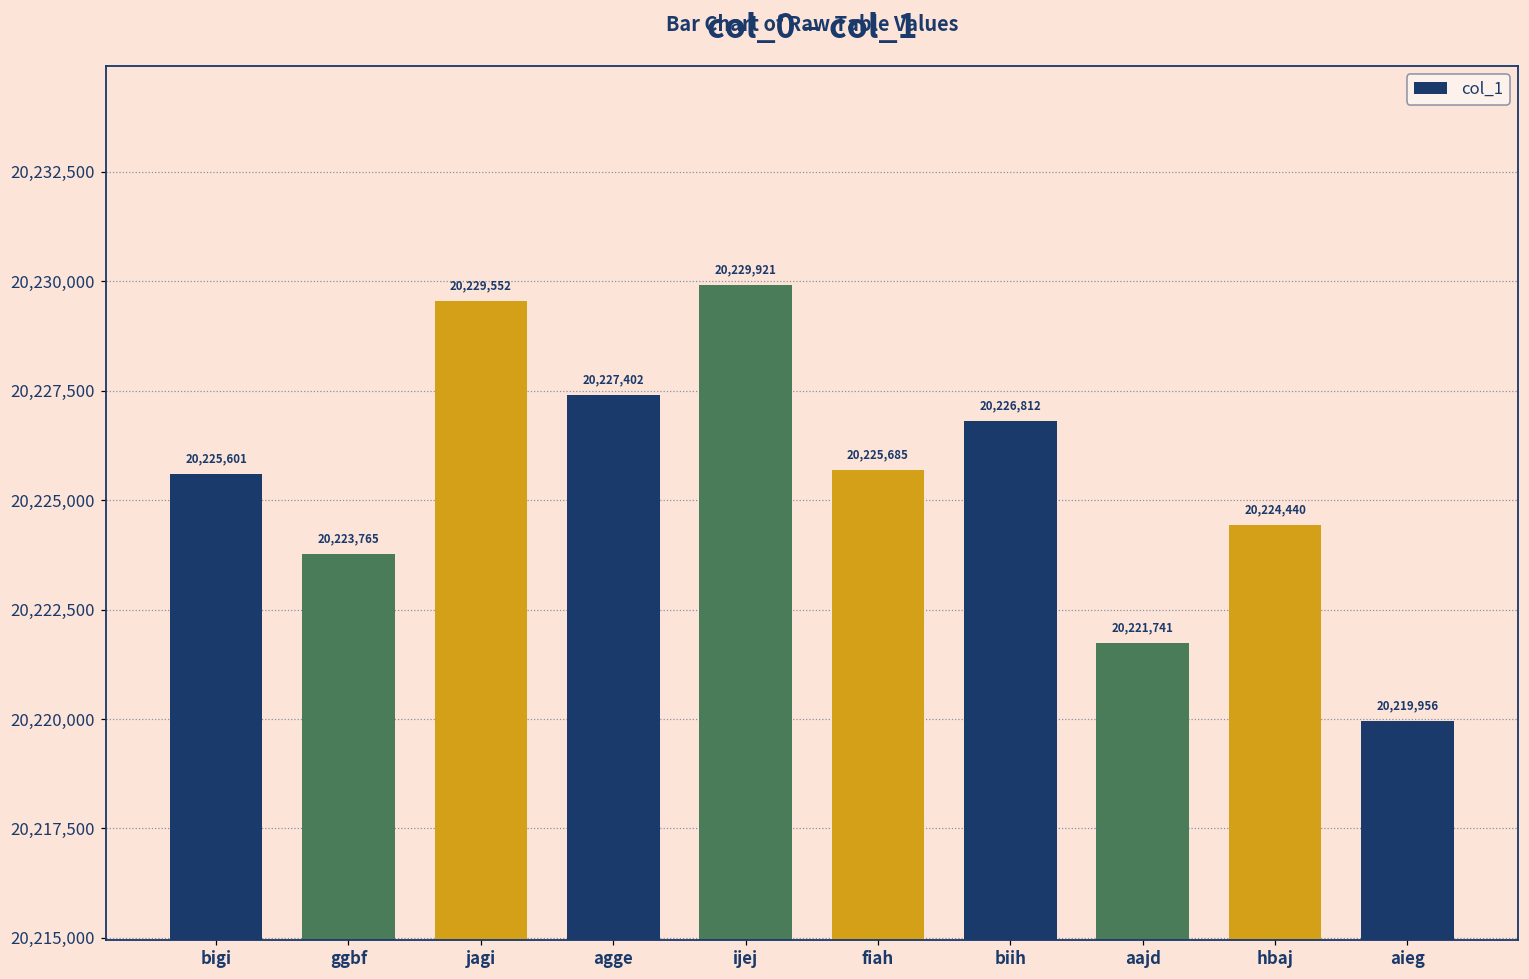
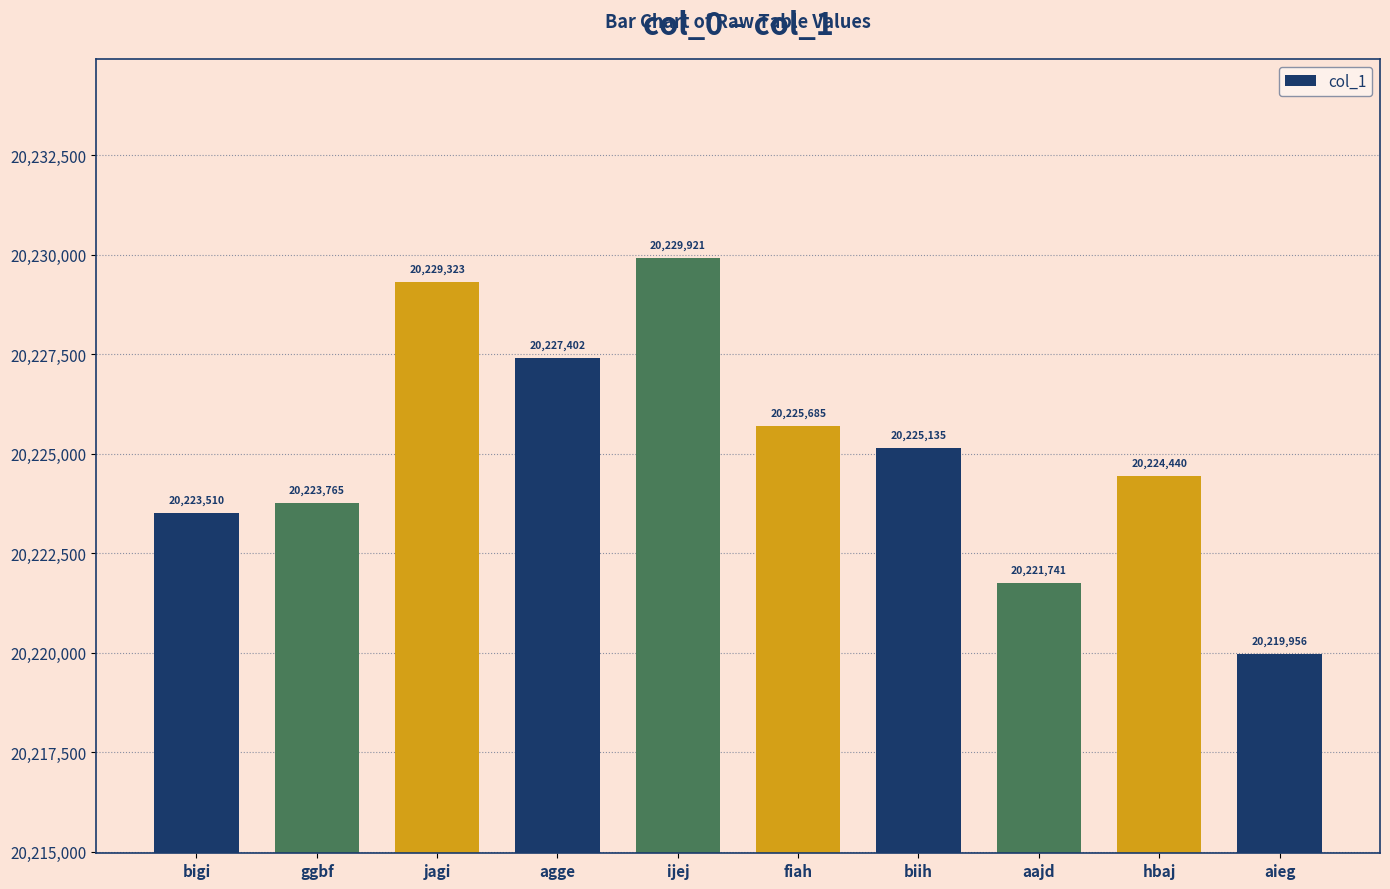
  {
-   "bigi": "20,225,601",
+   "bigi": "20,223,510",
    "ggbf": "20,223,765",
-   "jagi": "20,229,552",
+   "jagi": "20,229,323",
    "agge": "20,227,402",
    "ijej": "20,229,921",
    "fiah": "20,225,685",
-   "biih": "20,226,812",
+   "biih": "20,225,135",
    "aajd": "20,221,741",
    "hbaj": "20,224,440",
    "aieg": "20,219,956"
  }
